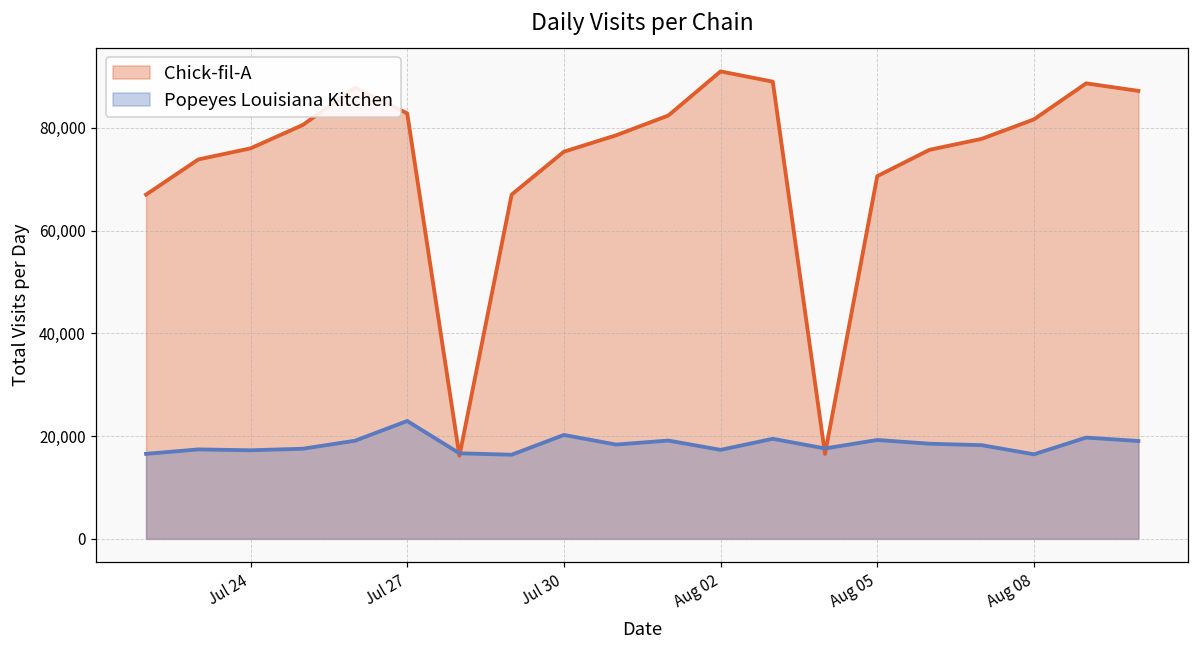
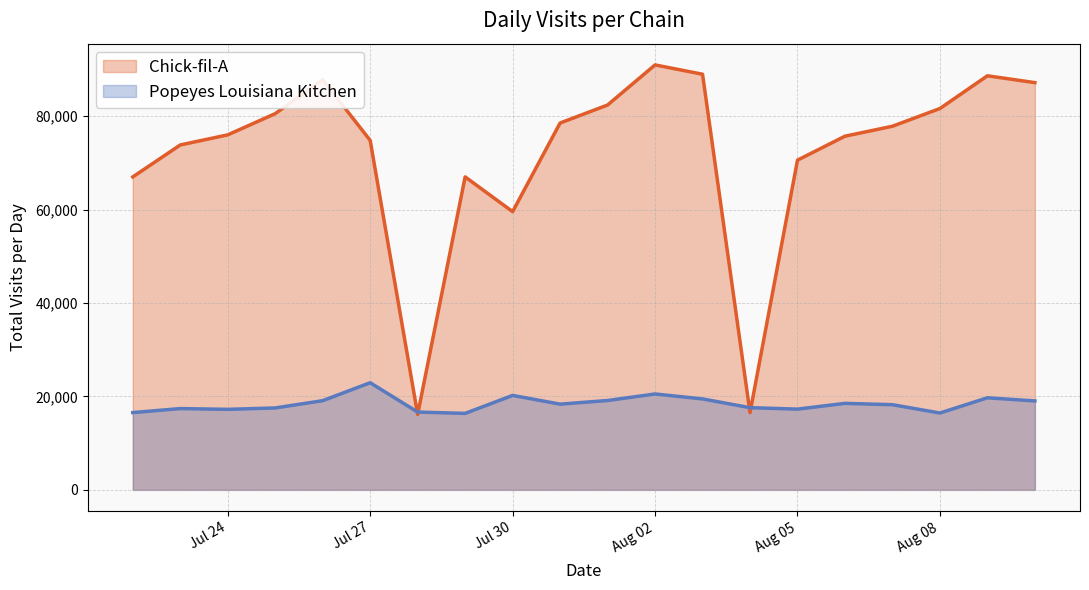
  {
    "Chick-fil-A": {
      "Jul 24": "76,000",
-     "Jul 27": "83,000",
-     "Jul 30": "75,000",
+     "Jul 27": "75,000",
+     "Jul 30": "60,000",
      "Aug 02": "91,000",
      "Aug 05": "71,000",
      "Aug 08": "82,000"
    },
    "Popeyes Louisiana Kitchen": {
      "Jul 24": "17,000",
      "Jul 27": "23,000",
      "Jul 30": "20,000",
-     "Aug 02": "17,000",
-     "Aug 05": "19,000",
+     "Aug 02": "21,000",
+     "Aug 05": "17,000",
      "Aug 08": "16,000"
    }
  }
